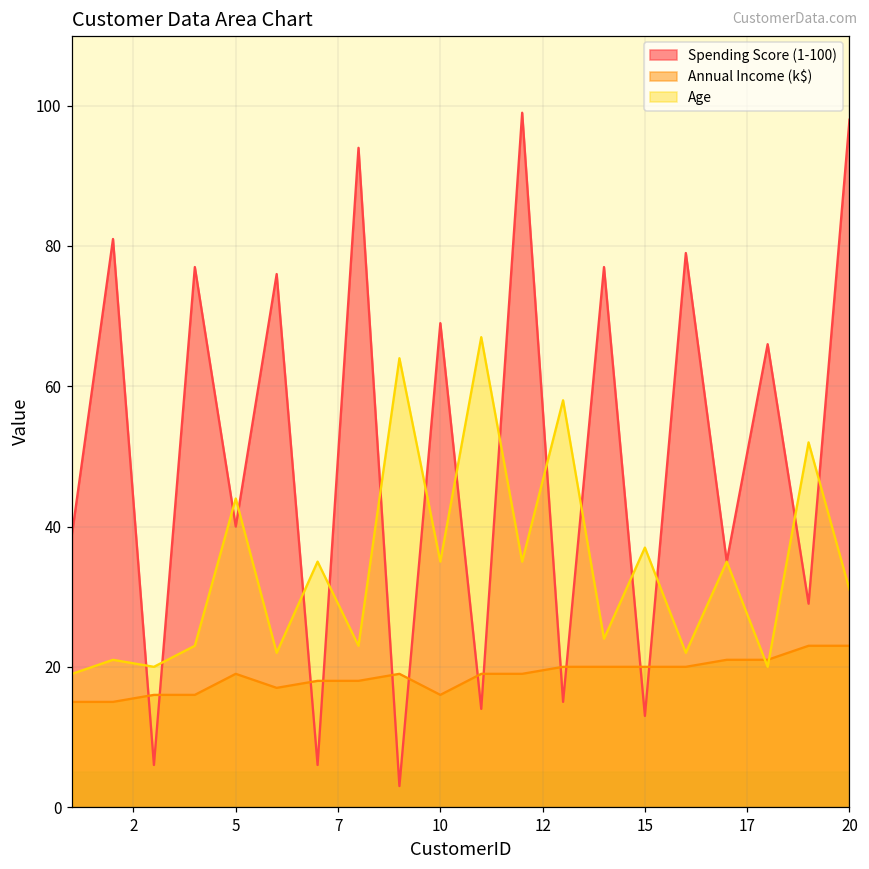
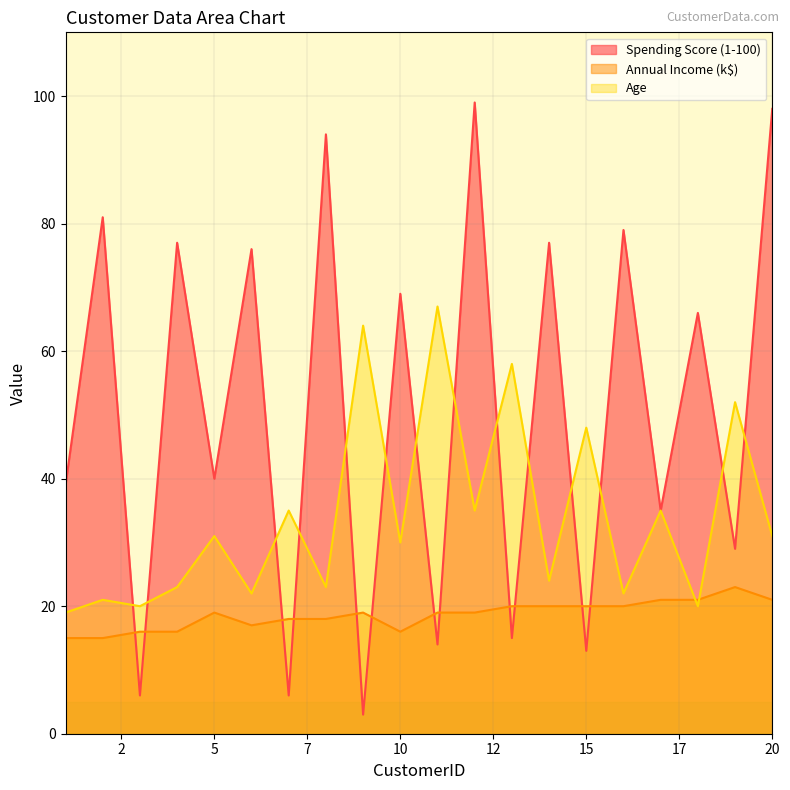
  {
    "Spending Score (1-100)": {
      "5": 40,
      "10": 69,
      "15": 13,
      "20": 98
    },
    "Annual Income (k$)": {
      "5": 19,
      "10": 16,
      "15": 20,
-     "20": 23
+     "20": 21
    },
    "Age": {
-     "5": 44,
-     "10": 35,
-     "15": 37,
+     "5": 31,
+     "10": 30,
+     "15": 48,
      "20": 31
    }
  }
